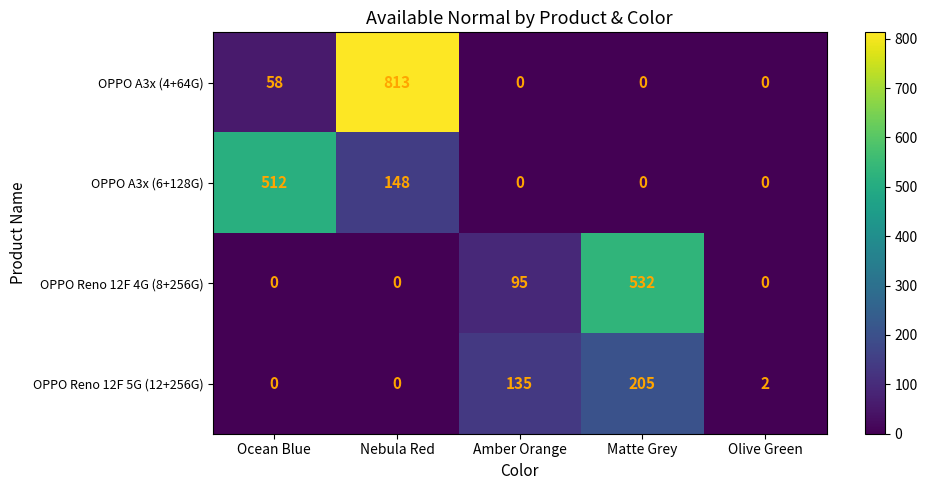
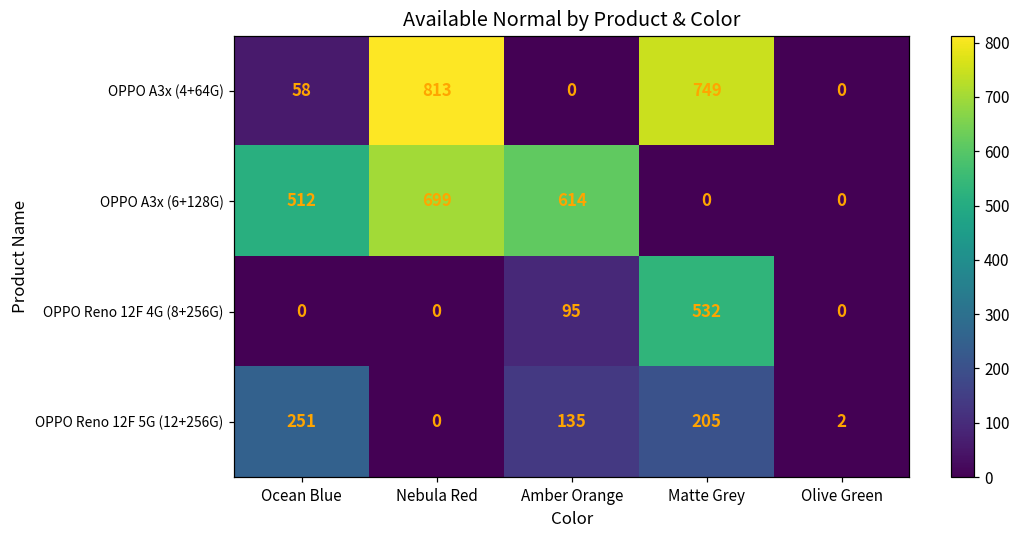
  {
    "OPPO A3x (4+64G)": {
      "Ocean Blue": 58,
      "Nebula Red": 813,
      "Amber Orange": 0,
-     "Matte Grey": 0,
+     "Matte Grey": 749,
      "Olive Green": 0
    },
    "OPPO A3x (6+128G)": {
      "Ocean Blue": 512,
-     "Nebula Red": 148,
-     "Amber Orange": 0,
+     "Nebula Red": 699,
+     "Amber Orange": 614,
      "Matte Grey": 0,
      "Olive Green": 0
    },
    "OPPO Reno 12F 4G (8+256G)": {
      "Ocean Blue": 0,
      "Nebula Red": 0,
      "Amber Orange": 95,
      "Matte Grey": 532,
      "Olive Green": 0
    },
    "OPPO Reno 12F 5G (12+256G)": {
-     "Ocean Blue": 0,
+     "Ocean Blue": 251,
      "Nebula Red": 0,
      "Amber Orange": 135,
      "Matte Grey": 205,
      "Olive Green": 2
    }
  }
